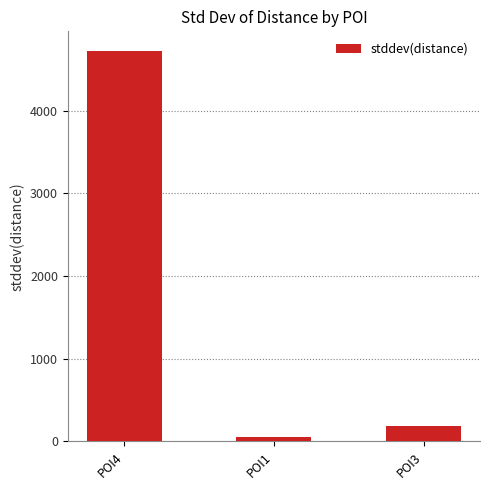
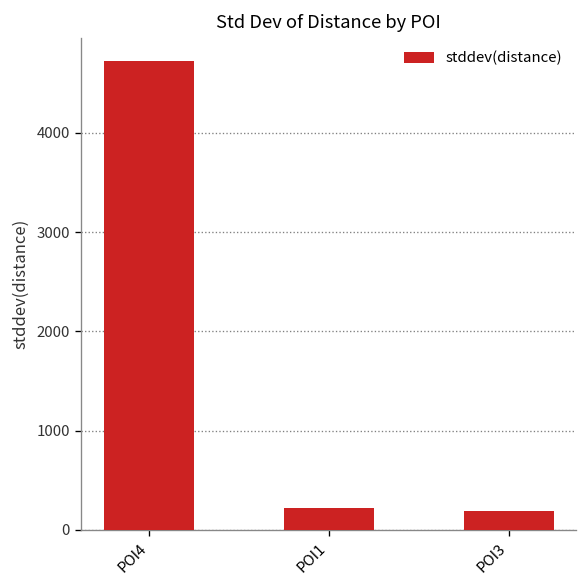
  {
    "POI4": 4700,
-   "POI1": 100,
+   "POI1": 200,
    "POI3": 200
  }
